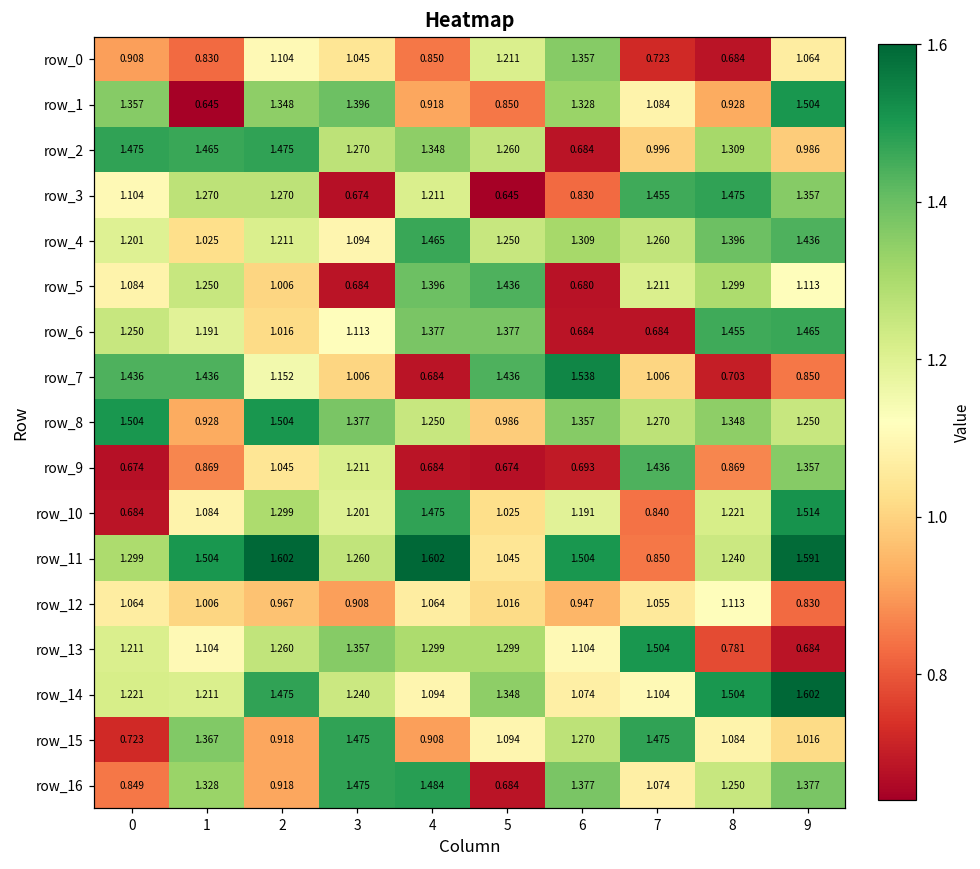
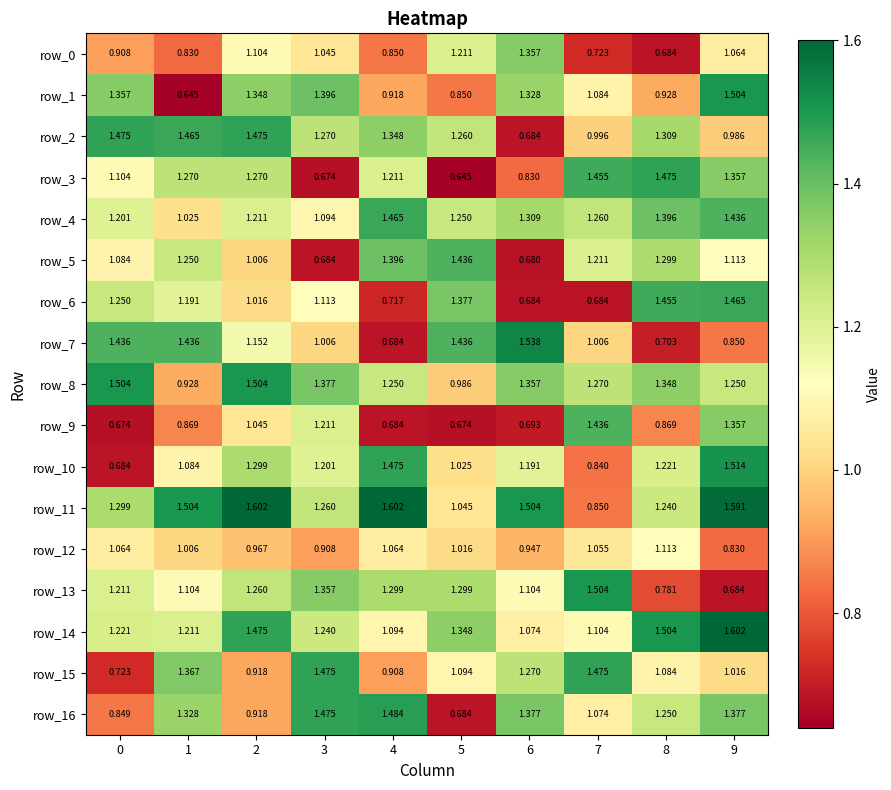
  {
    "row_0": {
      "0": 0.908,
      "1": 0.830,
      "2": 1.104,
      "3": 1.045,
      "4": 0.850,
      "5": 1.211,
      "6": 1.357,
      "7": 0.723,
      "8": 0.684,
      "9": 1.064
    },
    "row_1": {
      "0": 1.357,
      "1": 0.645,
      "2": 1.348,
      "3": 1.396,
      "4": 0.918,
      "5": 0.850,
      "6": 1.328,
      "7": 1.084,
      "8": 0.928,
      "9": 1.504
    },
    "row_2": {
      "0": 1.475,
      "1": 1.465,
      "2": 1.475,
      "3": 1.270,
      "4": 1.348,
      "5": 1.260,
      "6": 0.684,
      "7": 0.996,
      "8": 1.309,
      "9": 0.986
    },
    "row_3": {
      "0": 1.104,
      "1": 1.270,
      "2": 1.270,
      "3": 0.674,
      "4": 1.211,
      "5": 0.645,
      "6": 0.830,
      "7": 1.455,
      "8": 1.475,
      "9": 1.357
    },
    "row_4": {
      "0": 1.201,
      "1": 1.025,
      "2": 1.211,
      "3": 1.094,
      "4": 1.465,
      "5": 1.250,
      "6": 1.309,
      "7": 1.260,
      "8": 1.396,
      "9": 1.436
    },
    "row_5": {
      "0": 1.084,
      "1": 1.250,
      "2": 1.006,
      "3": 0.684,
      "4": 1.396,
      "5": 1.436,
      "6": 0.680,
      "7": 1.211,
      "8": 1.299,
      "9": 1.113
    },
    "row_6": {
      "0": 1.250,
      "1": 1.191,
      "2": 1.016,
      "3": 1.113,
-     "4": 1.377,
+     "4": 0.717,
      "5": 1.377,
      "6": 0.684,
      "7": 0.684,
      "8": 1.455,
      "9": 1.465
    },
    "row_7": {
      "0": 1.436,
      "1": 1.436,
      "2": 1.152,
      "3": 1.006,
      "4": 0.684,
      "5": 1.436,
      "6": 1.538,
      "7": 1.006,
      "8": 0.703,
      "9": 0.850
    },
    "row_8": {
      "0": 1.504,
      "1": 0.928,
      "2": 1.504,
      "3": 1.377,
      "4": 1.250,
      "5": 0.986,
      "6": 1.357,
      "7": 1.270,
      "8": 1.348,
      "9": 1.250
    },
    "row_9": {
      "0": 0.674,
      "1": 0.869,
      "2": 1.045,
      "3": 1.211,
      "4": 0.684,
      "5": 0.674,
      "6": 0.693,
      "7": 1.436,
      "8": 0.869,
      "9": 1.357
    },
    "row_10": {
      "0": 0.684,
      "1": 1.084,
      "2": 1.299,
      "3": 1.201,
      "4": 1.475,
      "5": 1.025,
      "6": 1.191,
      "7": 0.840,
      "8": 1.221,
      "9": 1.514
    },
    "row_11": {
      "0": 1.299,
      "1": 1.504,
      "2": 1.602,
      "3": 1.260,
      "4": 1.602,
      "5": 1.045,
      "6": 1.504,
      "7": 0.850,
      "8": 1.240,
      "9": 1.591
    },
    "row_12": {
      "0": 1.064,
      "1": 1.006,
      "2": 0.967,
      "3": 0.908,
      "4": 1.064,
      "5": 1.016,
      "6": 0.947,
      "7": 1.055,
      "8": 1.113,
      "9": 0.830
    },
    "row_13": {
      "0": 1.211,
      "1": 1.104,
      "2": 1.260,
      "3": 1.357,
      "4": 1.299,
      "5": 1.299,
      "6": 1.104,
      "7": 1.504,
      "8": 0.781,
      "9": 0.684
    },
    "row_14": {
      "0": 1.221,
      "1": 1.211,
      "2": 1.475,
      "3": 1.240,
      "4": 1.094,
      "5": 1.348,
      "6": 1.074,
      "7": 1.104,
      "8": 1.504,
      "9": 1.602
    },
    "row_15": {
      "0": 0.723,
      "1": 1.367,
      "2": 0.918,
      "3": 1.475,
      "4": 0.908,
      "5": 1.094,
      "6": 1.270,
      "7": 1.475,
      "8": 1.084,
      "9": 1.016
    },
    "row_16": {
      "0": 0.849,
      "1": 1.328,
      "2": 0.918,
      "3": 1.475,
      "4": 1.484,
      "5": 0.684,
      "6": 1.377,
      "7": 1.074,
      "8": 1.250,
      "9": 1.377
    }
  }
